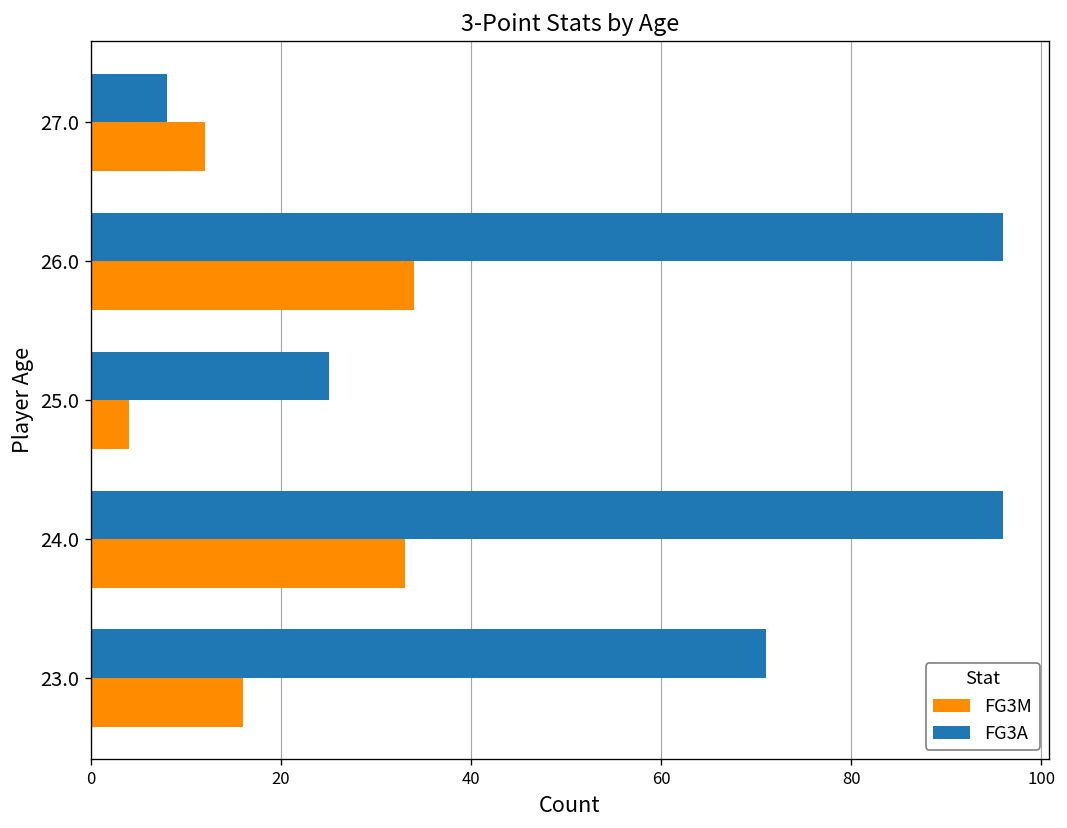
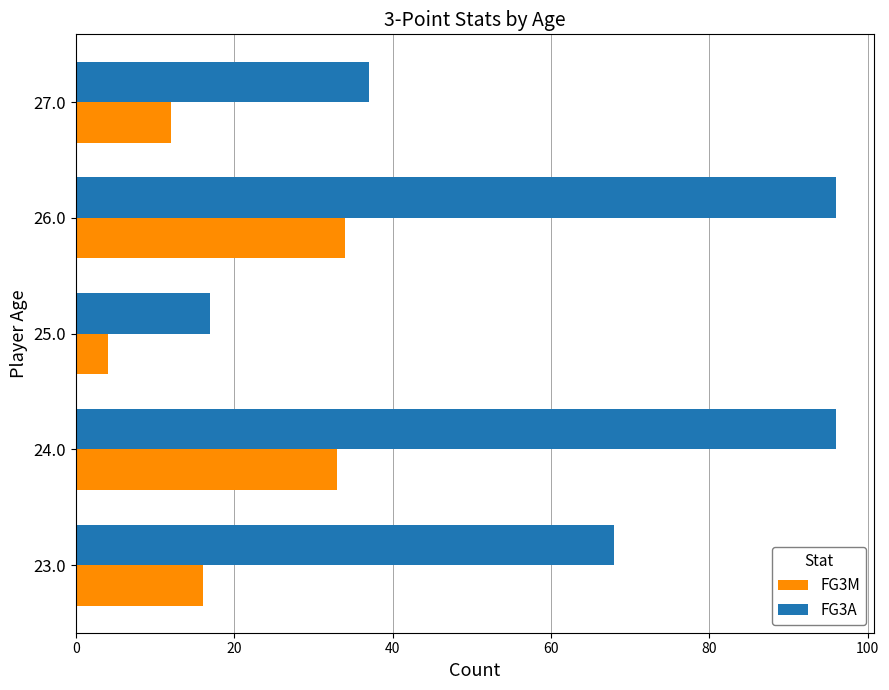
  {
    "FG3M": {
      "27.0": 12,
      "26.0": 34,
      "25.0": 4,
      "24.0": 33,
      "23.0": 16
    },
    "FG3A": {
-     "27.0": 8,
+     "27.0": 37,
      "26.0": 96,
-     "25.0": 25,
+     "25.0": 17,
      "24.0": 96,
-     "23.0": 71
+     "23.0": 68
    }
  }
